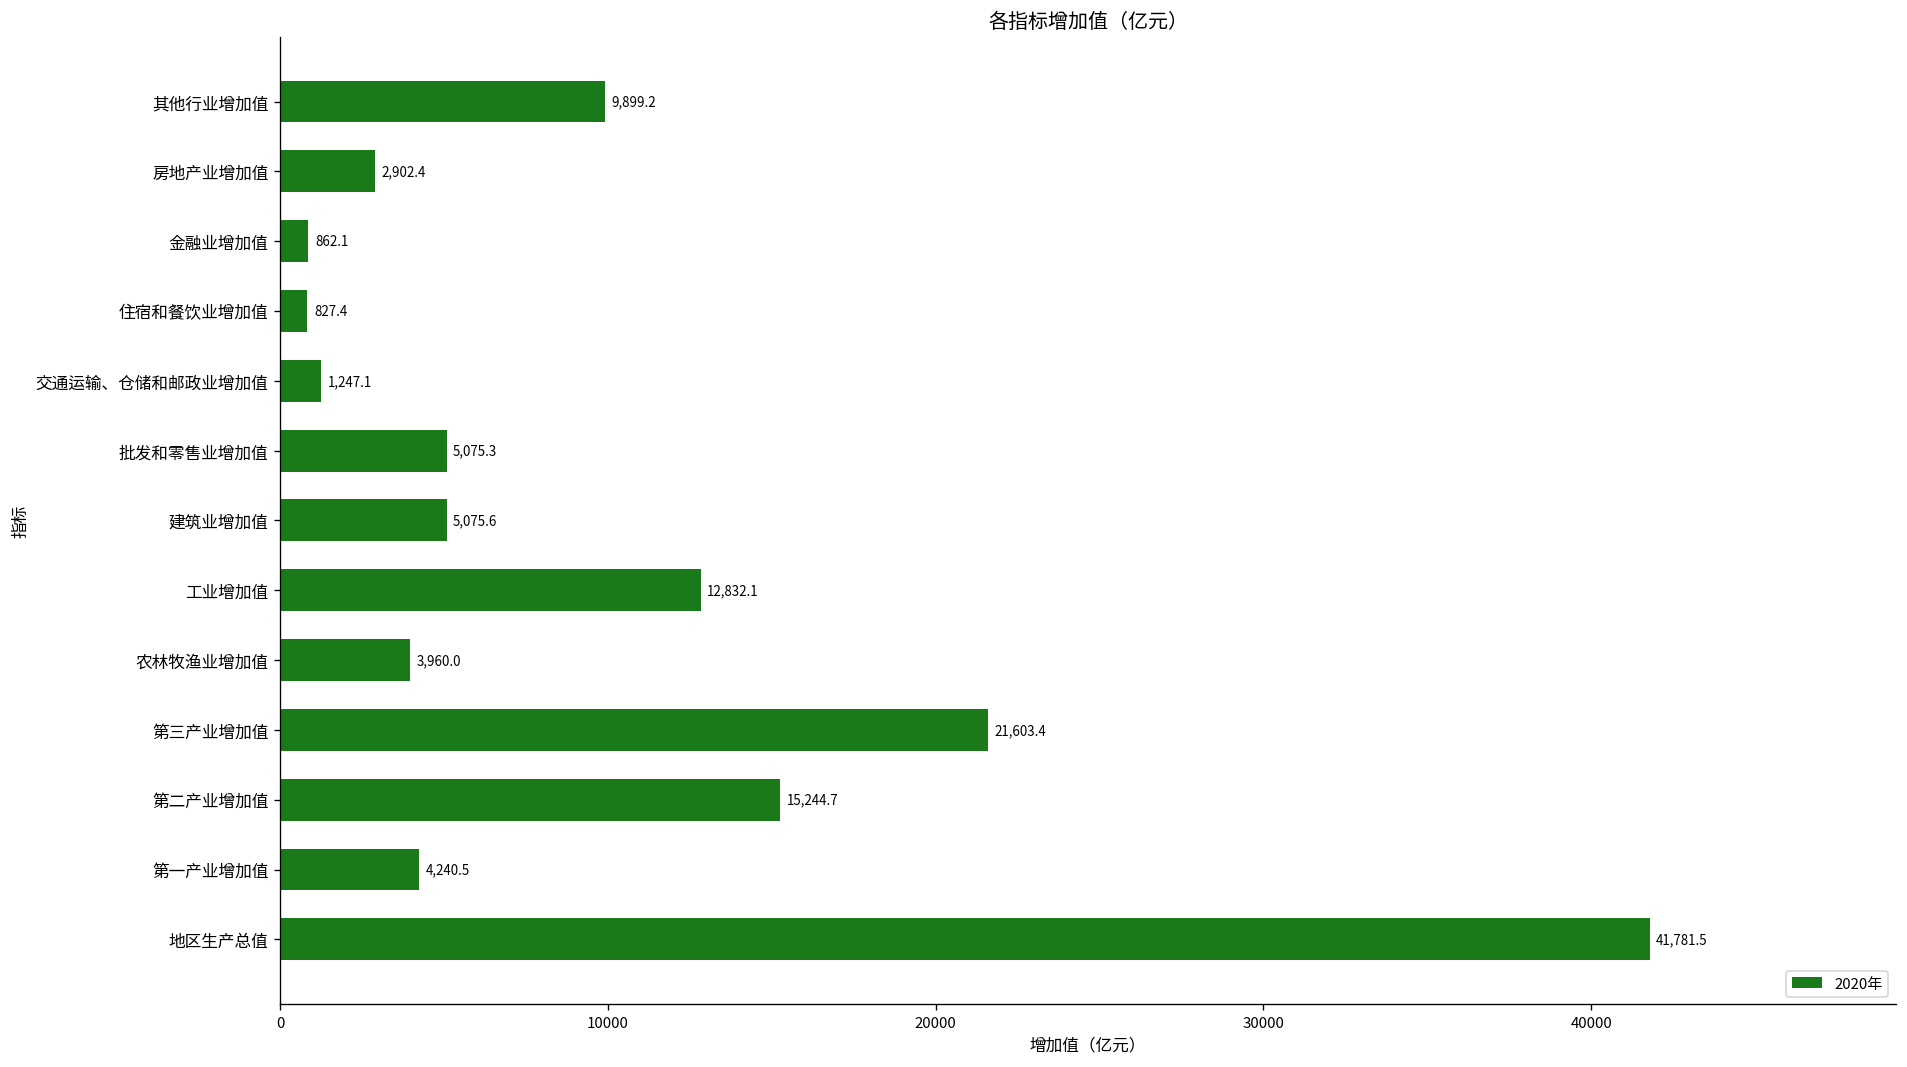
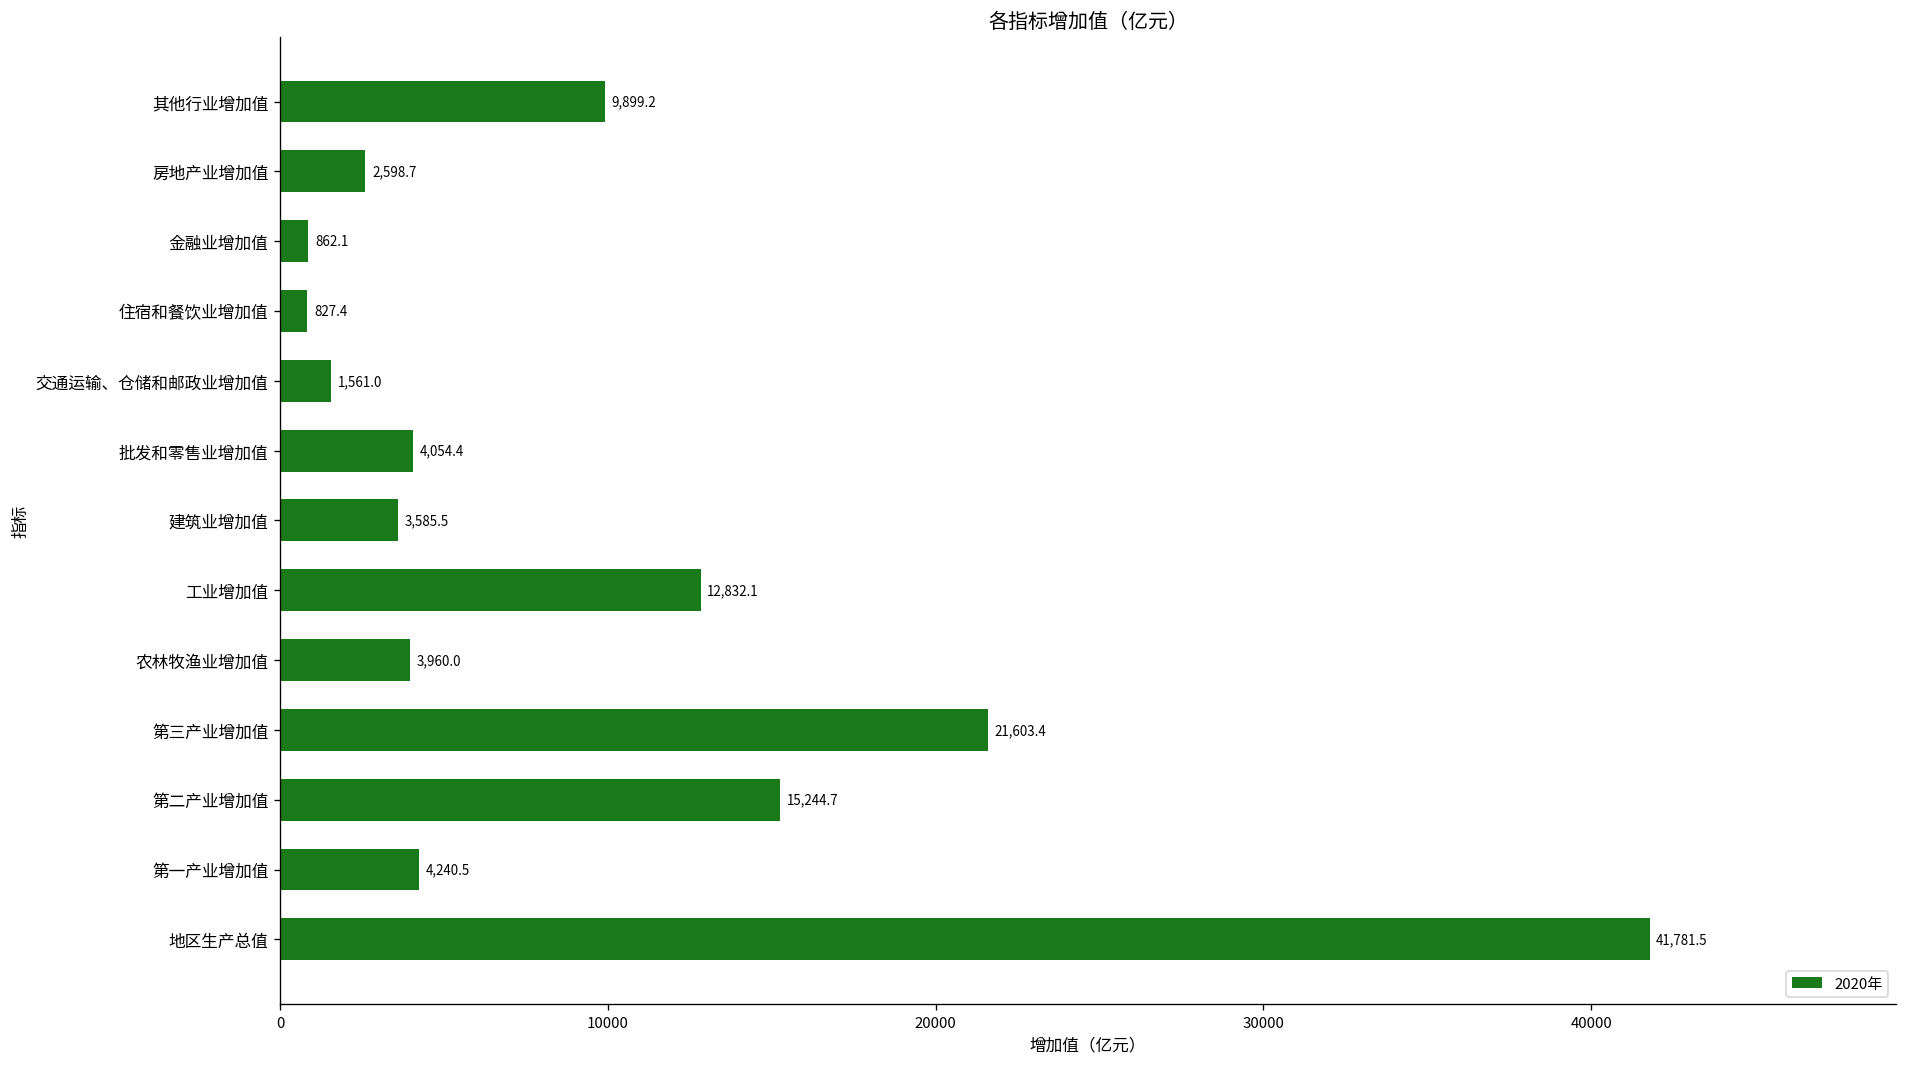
  {
    "其他行业增加值": "9,899.2",
-   "房地产业增加值": "2,902.4",
+   "房地产业增加值": "2,598.7",
    "金融业增加值": "862.1",
    "住宿和餐饮业增加值": "827.4",
-   "交通运输、仓储和邮政业增加值": "1,247.1",
-   "批发和零售业增加值": "5,075.3",
-   "建筑业增加值": "5,075.6",
+   "交通运输、仓储和邮政业增加值": "1,561.0",
+   "批发和零售业增加值": "4,054.4",
+   "建筑业增加值": "3,585.5",
    "工业增加值": "12,832.1",
    "农林牧渔业增加值": "3,960.0",
    "第三产业增加值": "21,603.4",
    "第二产业增加值": "15,244.7",
    "第一产业增加值": "4,240.5",
    "地区生产总值": "41,781.5"
  }
